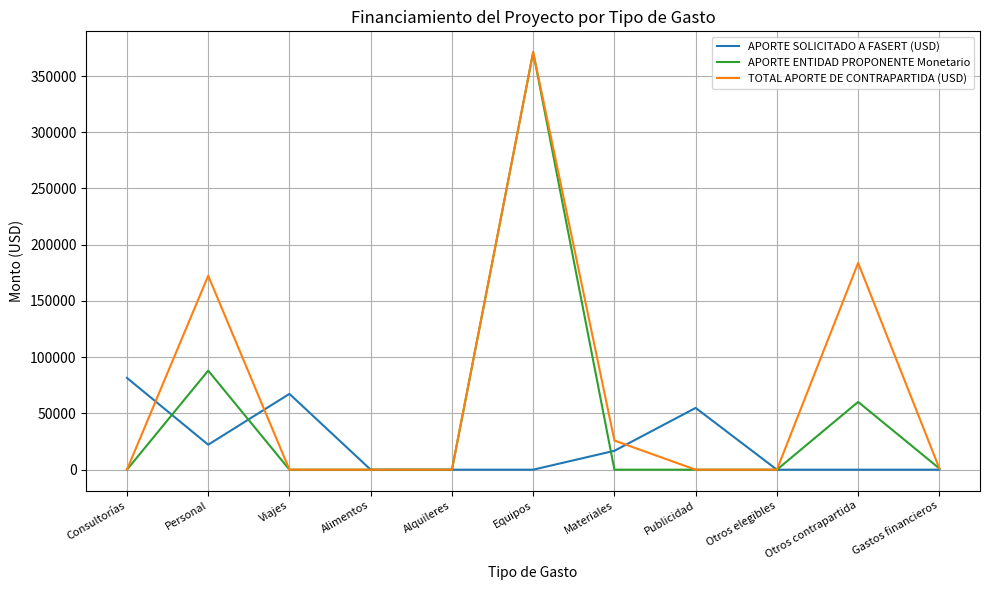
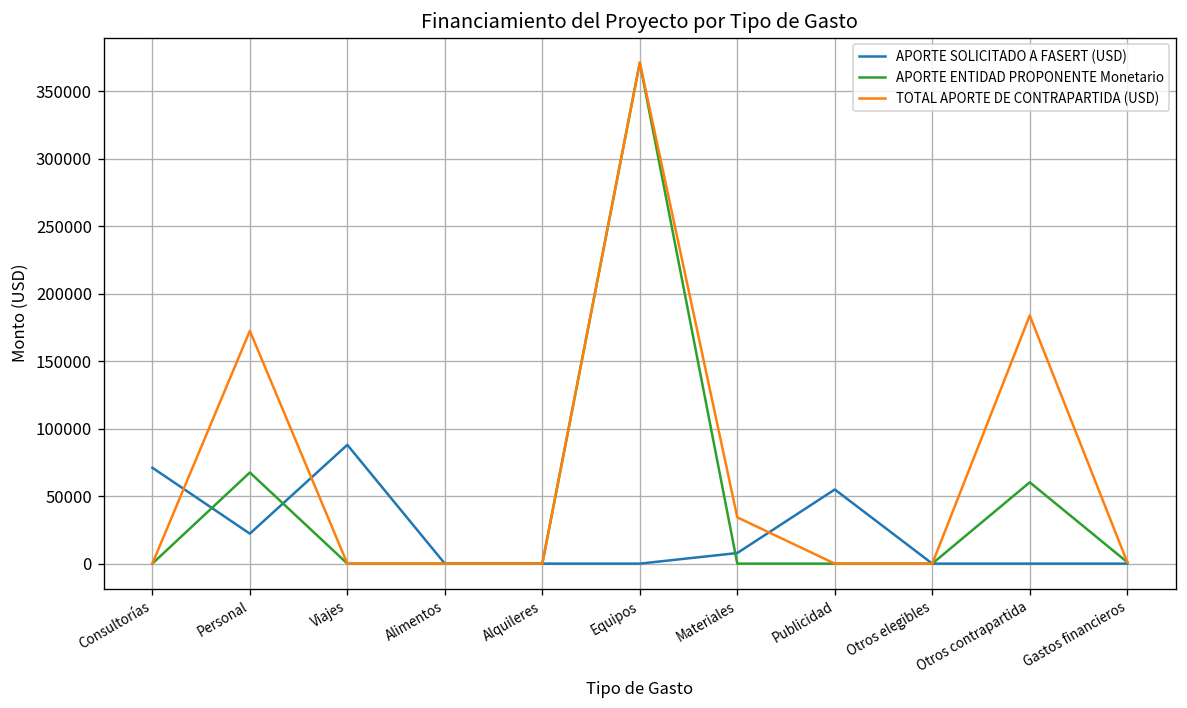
  {
    "APORTE SOLICITADO A FASERT (USD)": {
-     "Consultorías": 82000,
+     "Consultorías": 71000,
      "Personal": 22000,
-     "Viajes": 67000,
+     "Viajes": 88000,
      "Equipos": 0,
-     "Materiales": 17000,
+     "Materiales": 8000,
      "Publicidad": 55000,
      "Otros contrapartida": 0
    },
    "APORTE ENTIDAD PROPONENTE Monetario": {
-     "Personal": 88000,
+     "Personal": 68000,
      "Materiales": 0,
      "Otros contrapartida": 60000
    },
    "TOTAL APORTE DE CONTRAPARTIDA (USD)": {
      "Personal": 172000,
-     "Materiales": 26000,
+     "Materiales": 34000,
      "Otros contrapartida": 184000
    }
  }
